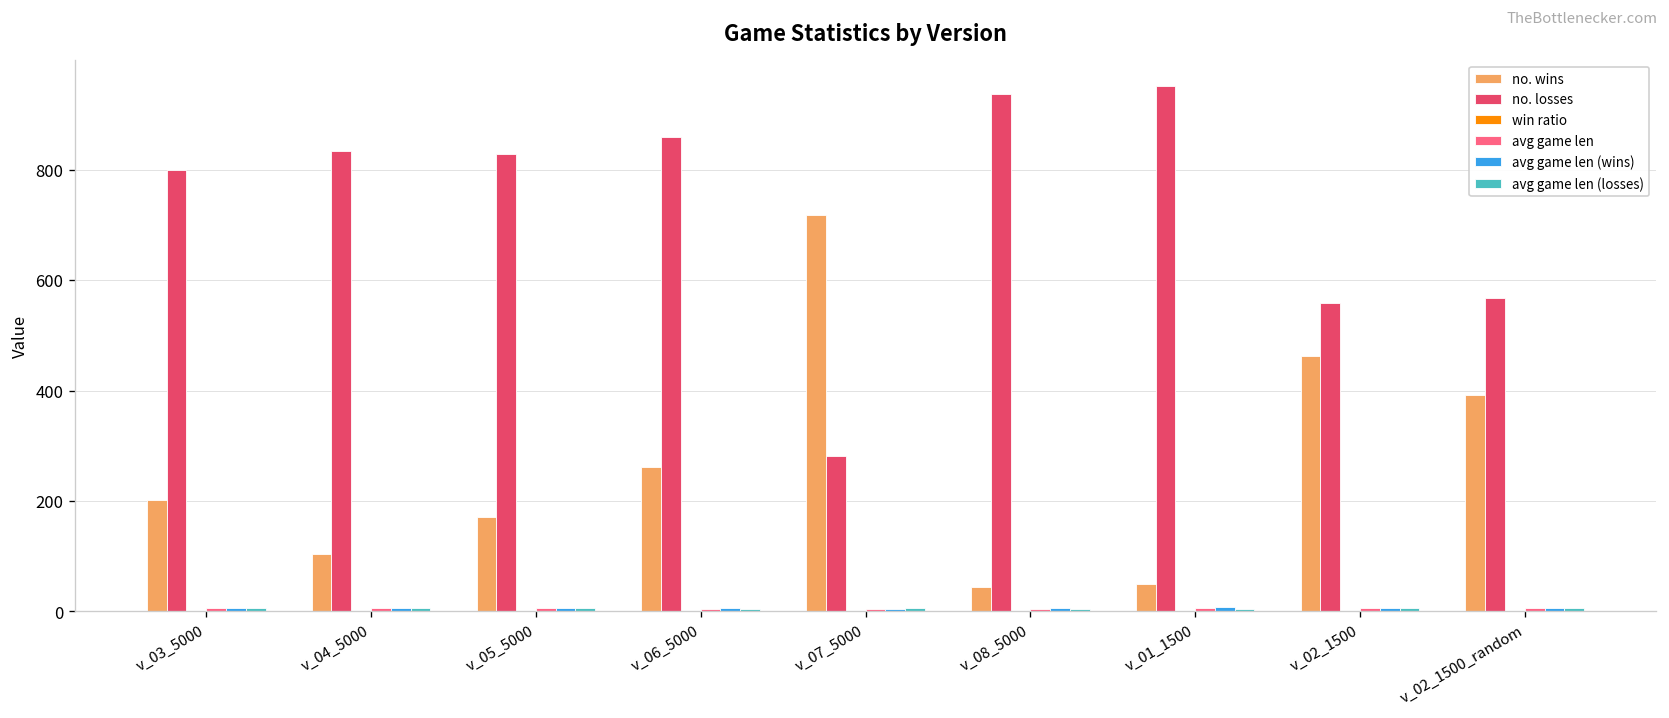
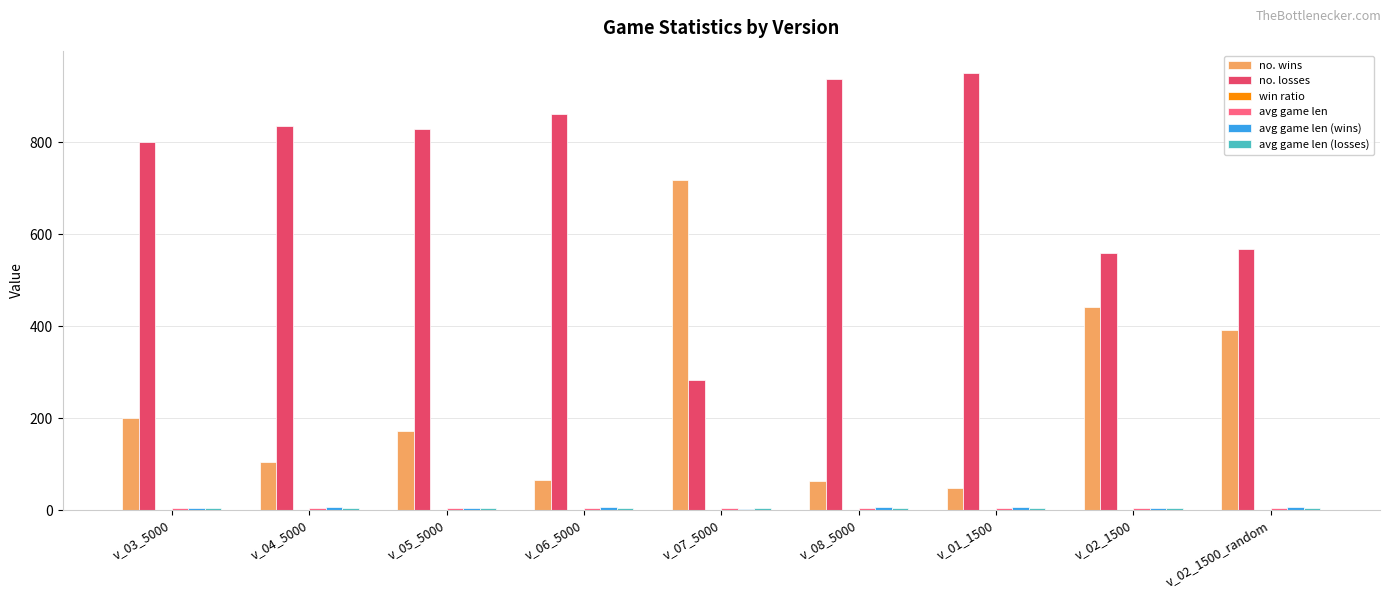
  {
    "no. wins": {
      "v_03_5000": 200,
      "v_04_5000": 100,
      "v_05_5000": 170,
-     "v_06_5000": 260,
+     "v_06_5000": 70,
      "v_07_5000": 720,
-     "v_08_5000": 50,
+     "v_08_5000": 60,
      "v_01_1500": 50,
-     "v_02_1500": 460,
+     "v_02_1500": 440,
      "v_02_1500_random": 390
    }
  }
